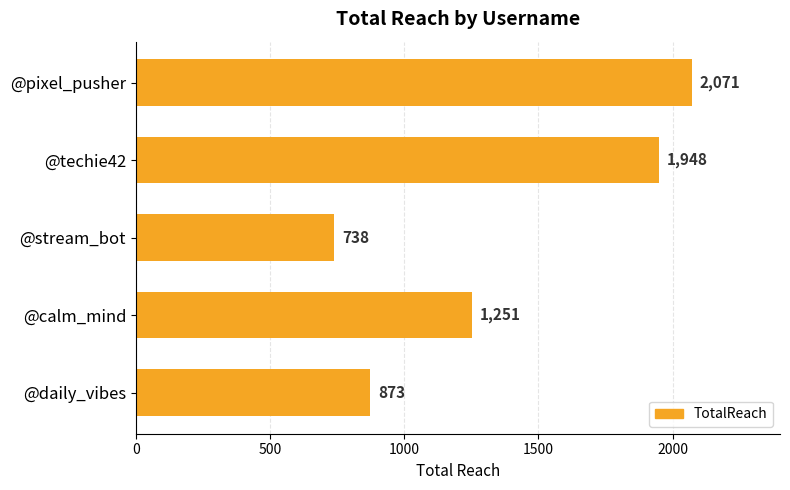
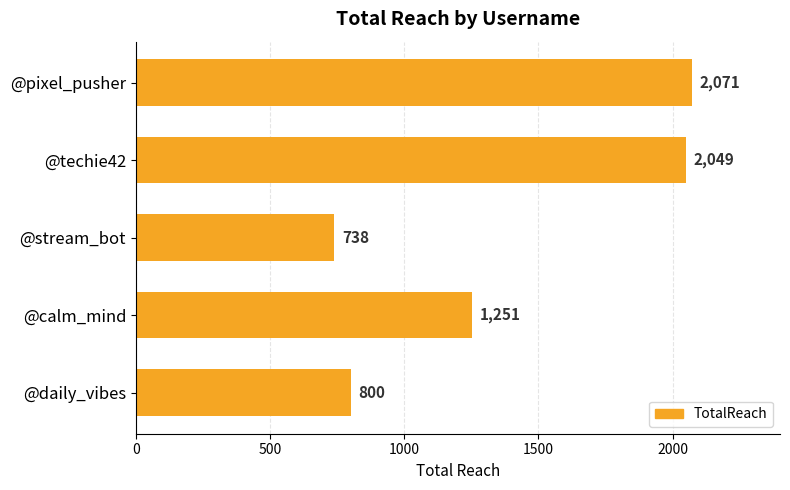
  {
    "@pixel_pusher": "2,071",
-   "@techie42": "1,948",
+   "@techie42": "2,049",
    "@stream_bot": "738",
    "@calm_mind": "1,251",
-   "@daily_vibes": "873"
+   "@daily_vibes": "800"
  }
